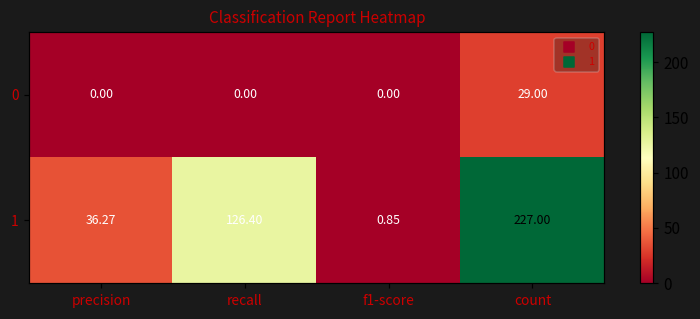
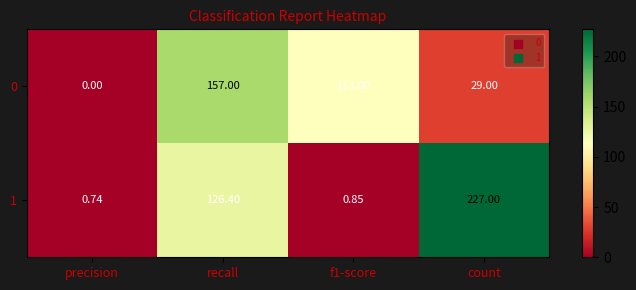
  {
    "0": {
      "precision": 0.00,
-     "recall": 0.00,
-     "f1-score": 0.00,
+     "recall": 157.00,
+     "f1-score": 113.00,
      "count": 29.00
    },
    "1": {
-     "precision": 36.27,
+     "precision": 0.74,
      "recall": 126.40,
      "f1-score": 0.85,
      "count": 227.00
    }
  }
